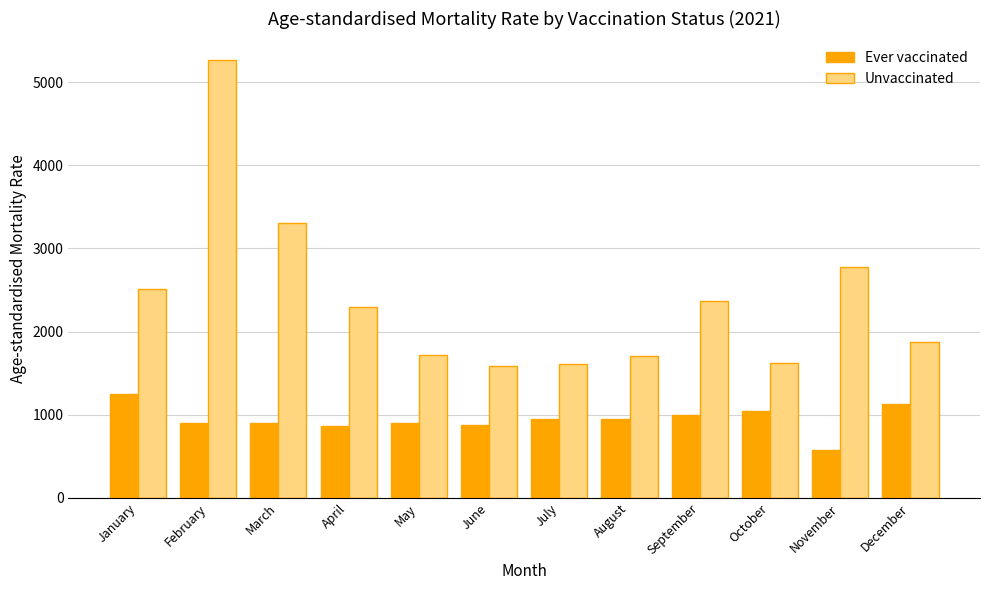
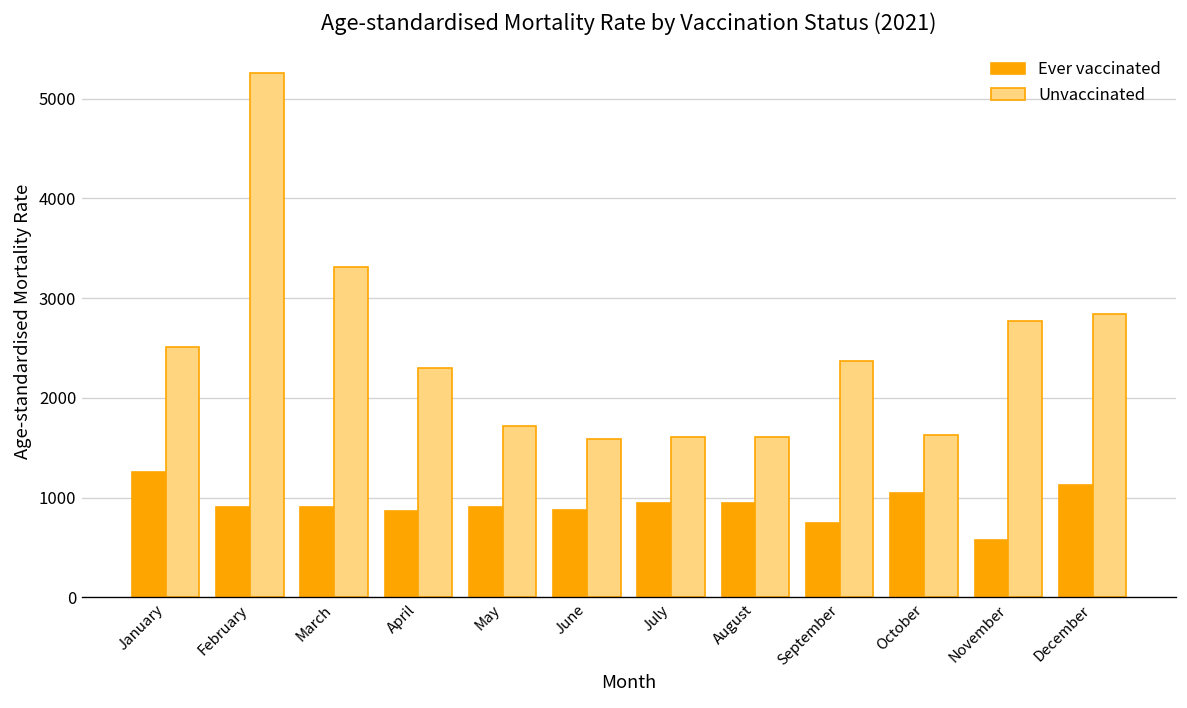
  {
    "Ever vaccinated": {
      "January": 1300,
      "February": 900,
      "March": 900,
      "April": 900,
      "May": 900,
      "June": 900,
      "July": 900,
      "August": 900,
-     "September": 1000,
+     "September": 700,
      "October": 1000,
      "November": 600,
      "December": 1100
    },
    "Unvaccinated": {
      "January": 2500,
      "February": 5300,
      "March": 3300,
      "April": 2300,
      "May": 1700,
      "June": 1600,
      "July": 1600,
-     "August": 1700,
+     "August": 1600,
      "September": 2400,
      "October": 1600,
      "November": 2800,
-     "December": 1900
+     "December": 2800
    }
  }
